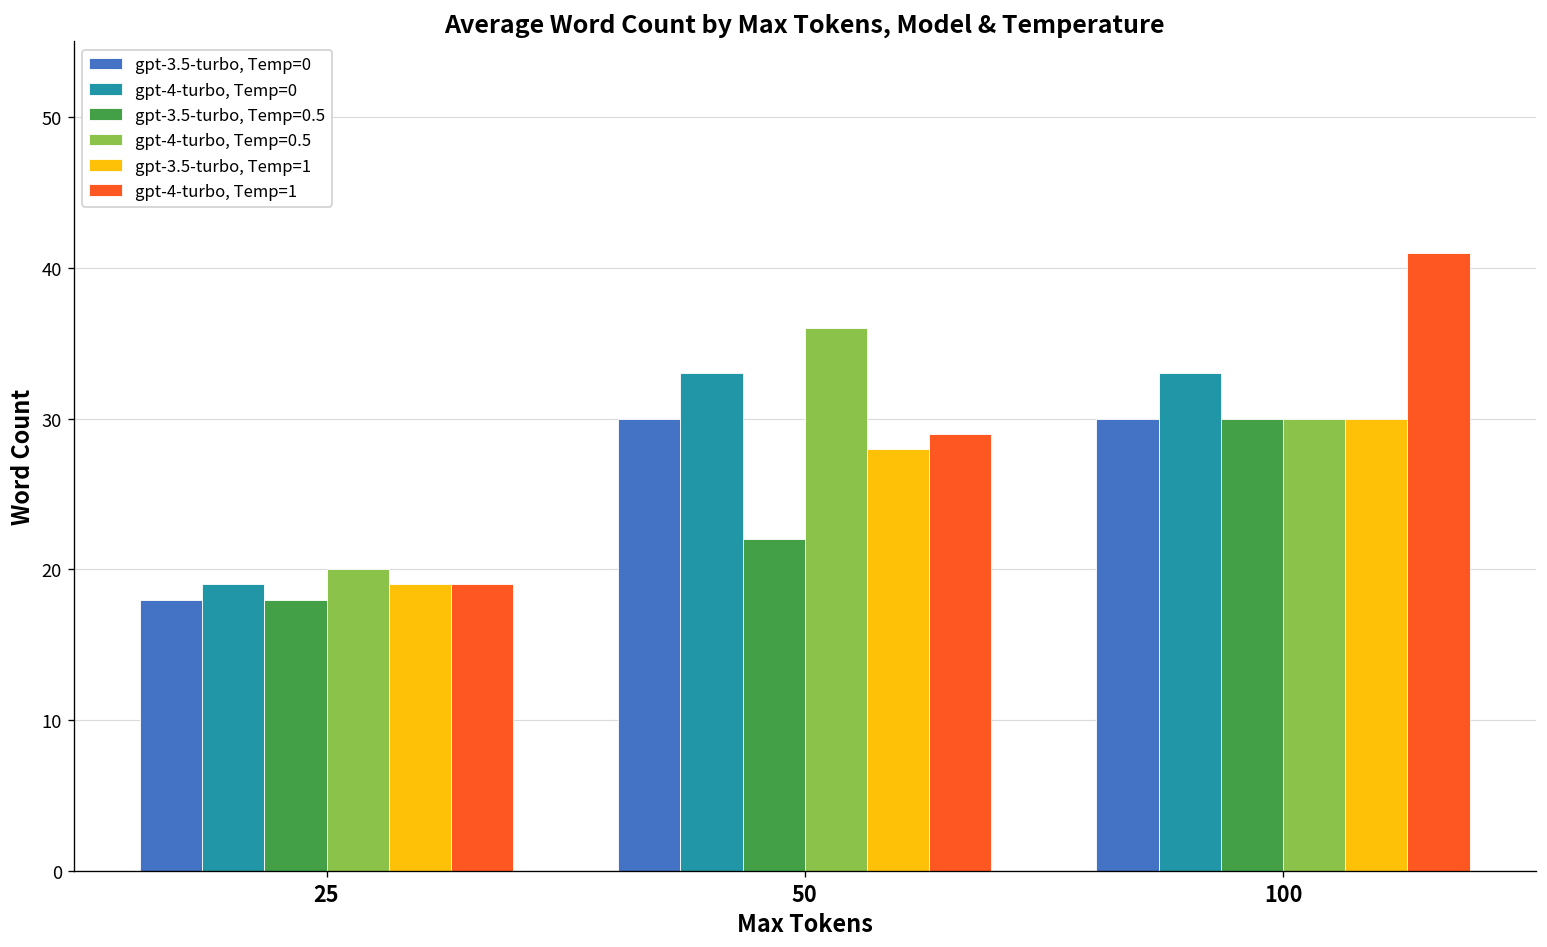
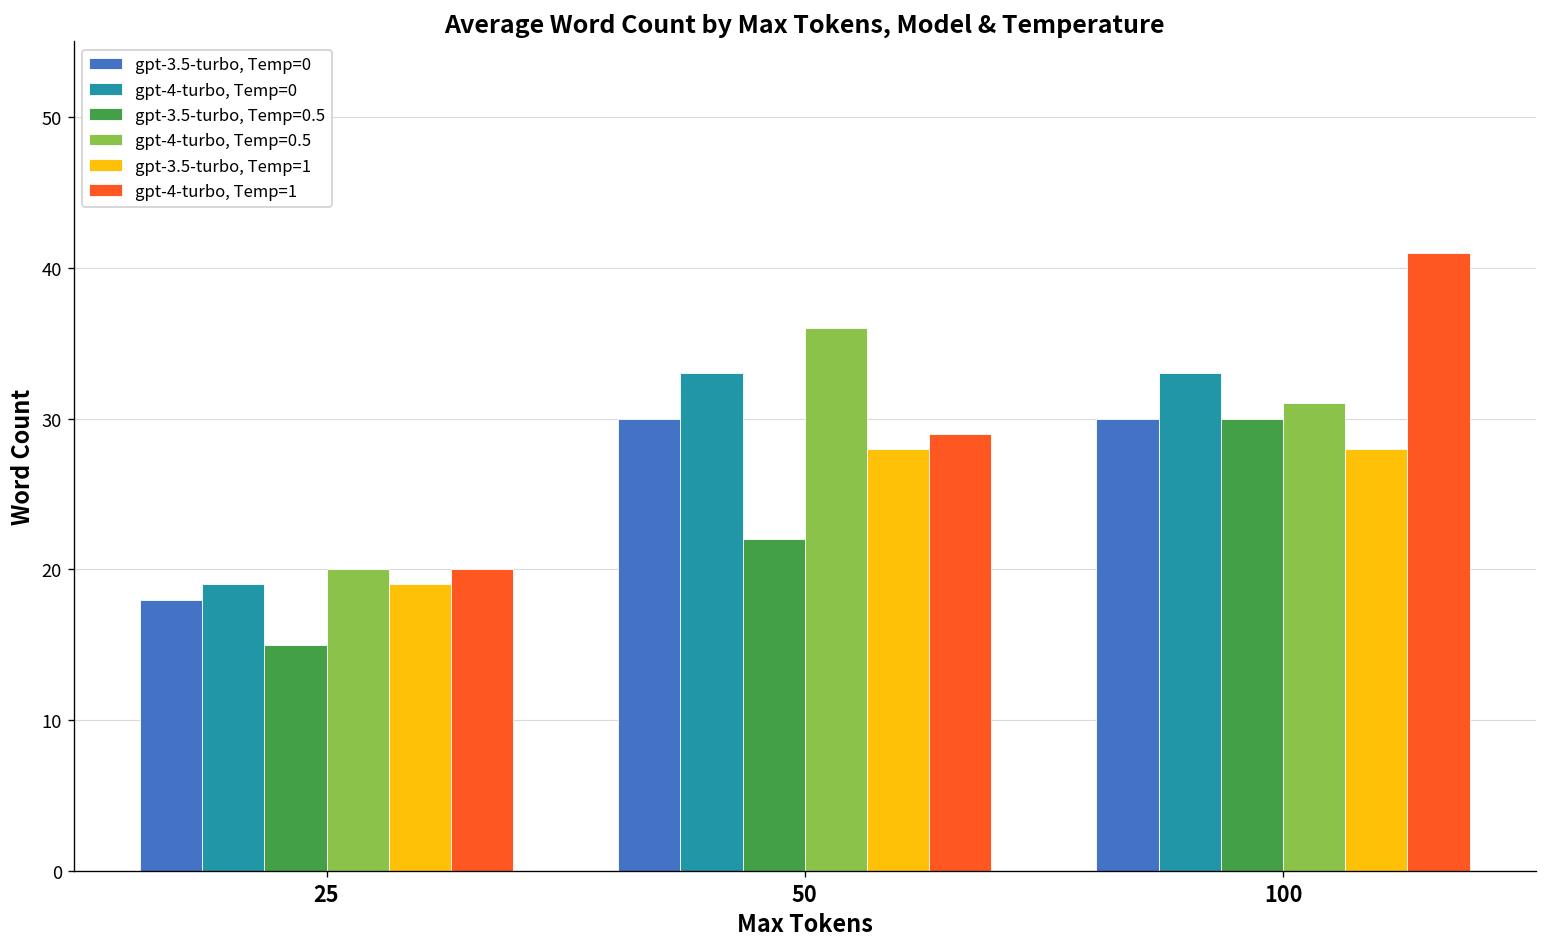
  {
    "gpt-3.5-turbo, Temp=0.5": {
-     "25": 18,
+     "25": 15,
      "50": 22,
      "100": 30
    },
    "gpt-4-turbo, Temp=0.5": {
      "25": 20,
      "50": 36,
-     "100": 30
+     "100": 31
    },
    "gpt-3.5-turbo, Temp=1": {
      "25": 19,
      "50": 28,
-     "100": 30
+     "100": 28
    },
    "gpt-4-turbo, Temp=1": {
-     "25": 19,
+     "25": 20,
      "50": 29,
      "100": 41
    }
  }
